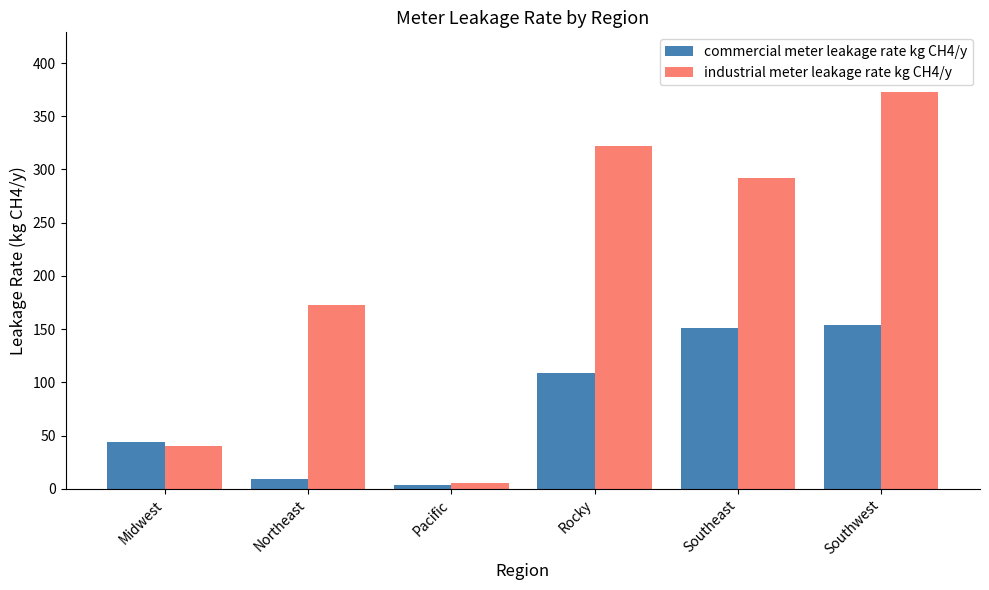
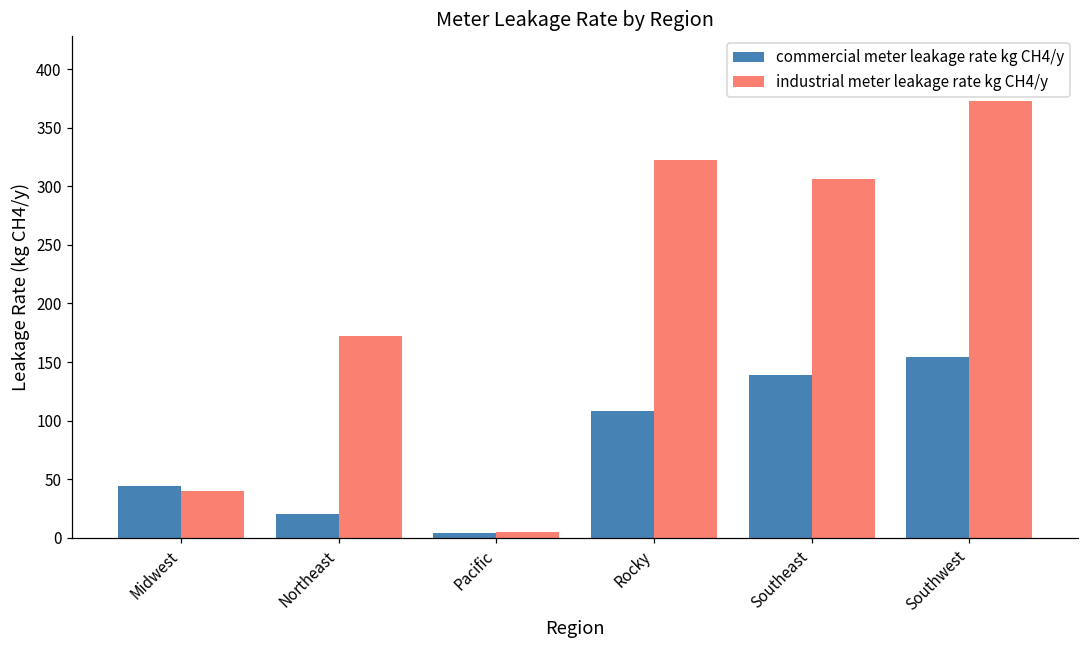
  {
    "commercial meter leakage rate kg CH4/y": {
      "Midwest": 44,
-     "Northeast": 9,
+     "Northeast": 20,
      "Pacific": 4,
      "Rocky": 108,
-     "Southeast": 151,
+     "Southeast": 139,
      "Southwest": 154
    },
    "industrial meter leakage rate kg CH4/y": {
      "Midwest": 40,
      "Northeast": 173,
      "Pacific": 5,
      "Rocky": 323,
-     "Southeast": 292,
+     "Southeast": 306,
      "Southwest": 373
    }
  }
